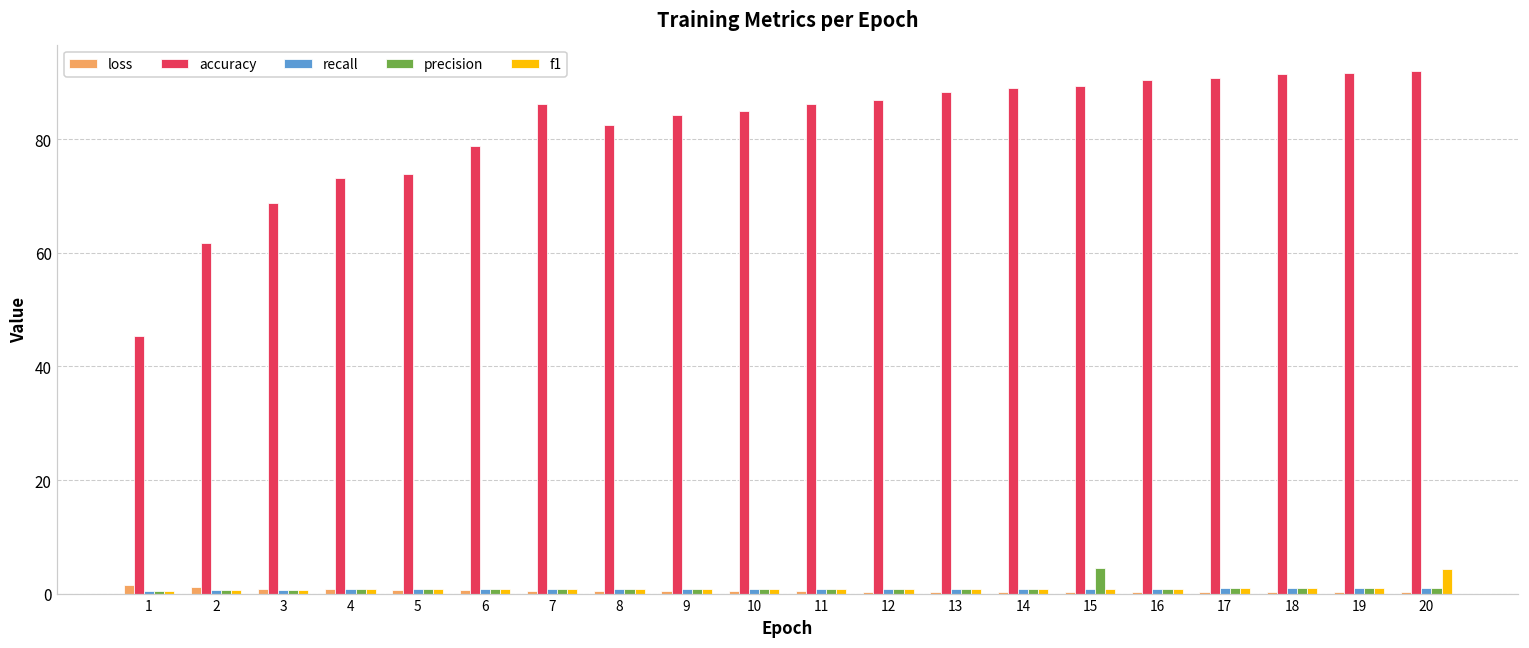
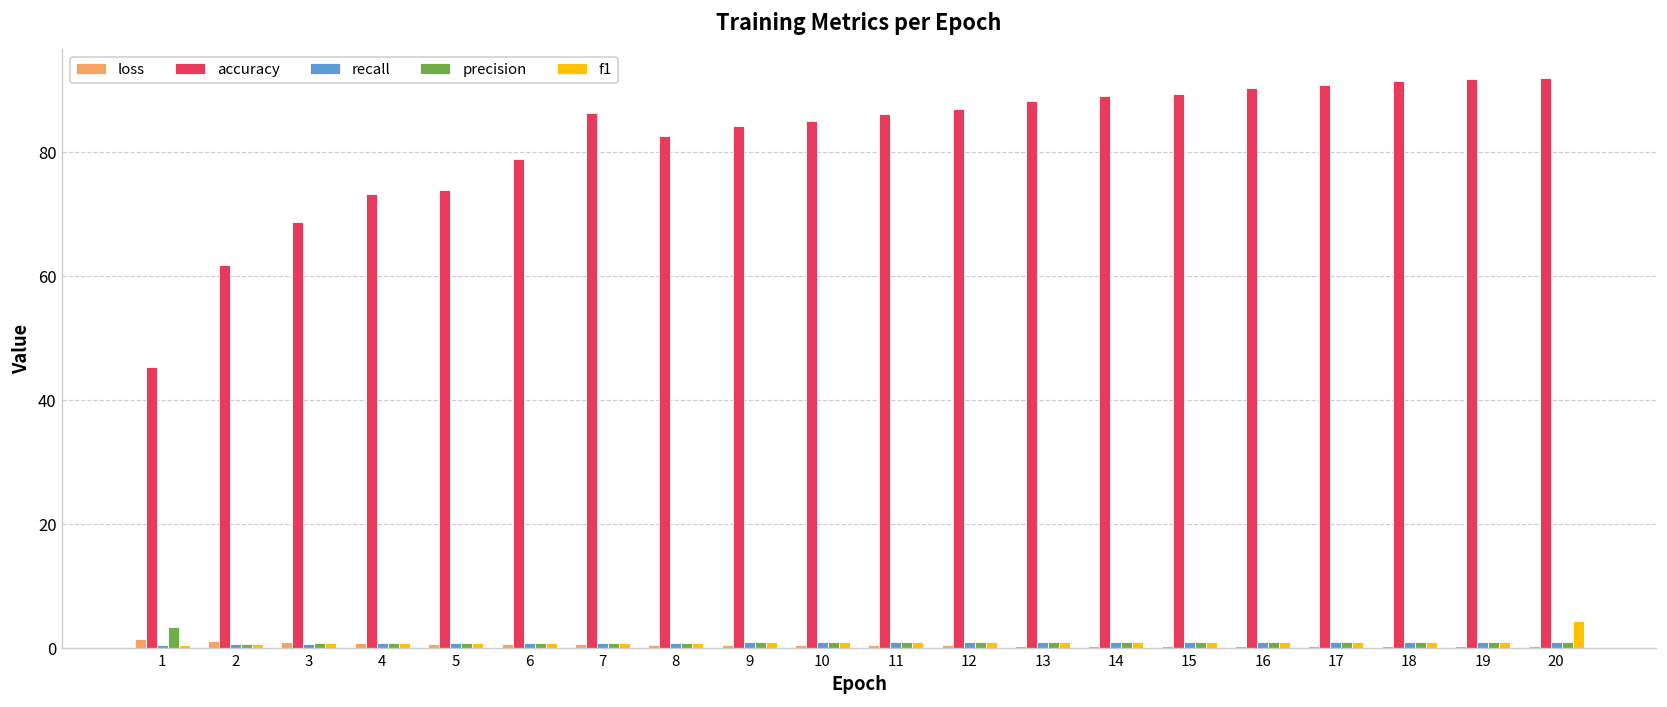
  {
    "loss": {
      "1": 1,
      "2": 1,
      "3": 1,
      "4": 1,
      "5": 1,
      "6": 1,
      "7": 1,
      "8": 1
    },
    "accuracy": {
      "1": 45,
      "2": 62,
      "3": 69,
      "4": 73,
      "5": 74,
      "6": 79,
      "7": 86,
      "8": 83,
      "9": 84,
      "10": 85,
      "11": 86,
      "12": 87,
      "13": 88,
      "14": 89,
      "15": 89,
      "16": 90,
      "17": 91,
      "18": 91,
      "19": 92,
      "20": 92
    },
    "recall": {
      "2": 1,
      "3": 1,
      "4": 1,
      "5": 1,
      "6": 1,
      "7": 1,
      "8": 1,
      "9": 1,
      "10": 1,
      "11": 1,
      "12": 1,
      "13": 1,
      "14": 1,
      "15": 1,
      "16": 1,
      "17": 1,
      "18": 1,
      "19": 1,
      "20": 1
    },
    "precision": {
-     "1": 0,
+     "1": 3,
      "2": 1,
      "3": 1,
      "4": 1,
      "5": 1,
      "6": 1,
      "7": 1,
      "8": 1,
      "9": 1,
      "10": 1,
      "11": 1,
      "12": 1,
      "13": 1,
      "14": 1,
-     "15": 5,
+     "15": 1,
      "16": 1,
      "17": 1,
      "18": 1,
      "19": 1,
      "20": 1
    },
    "f1": {
      "2": 1,
      "3": 1,
      "4": 1,
      "5": 1,
      "6": 1,
      "7": 1,
      "8": 1,
      "9": 1,
      "10": 1,
      "11": 1,
      "12": 1,
      "13": 1,
      "14": 1,
      "15": 1,
      "16": 1,
      "17": 1,
      "18": 1,
      "19": 1,
      "20": 4
    }
  }
